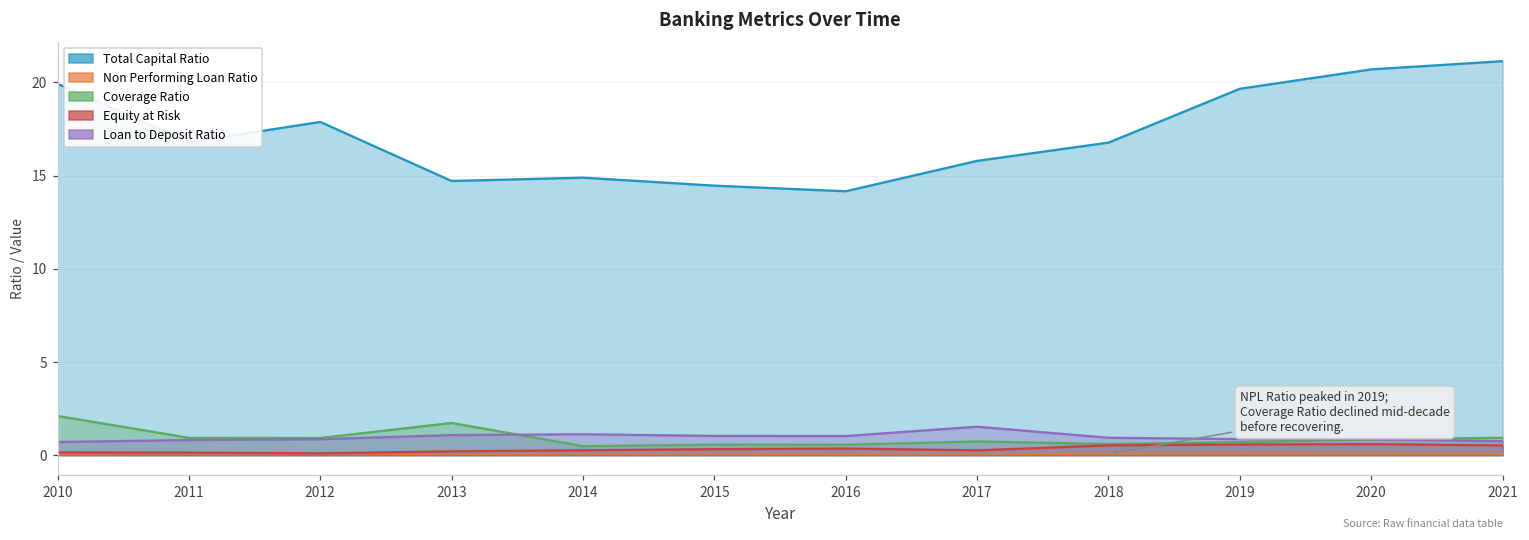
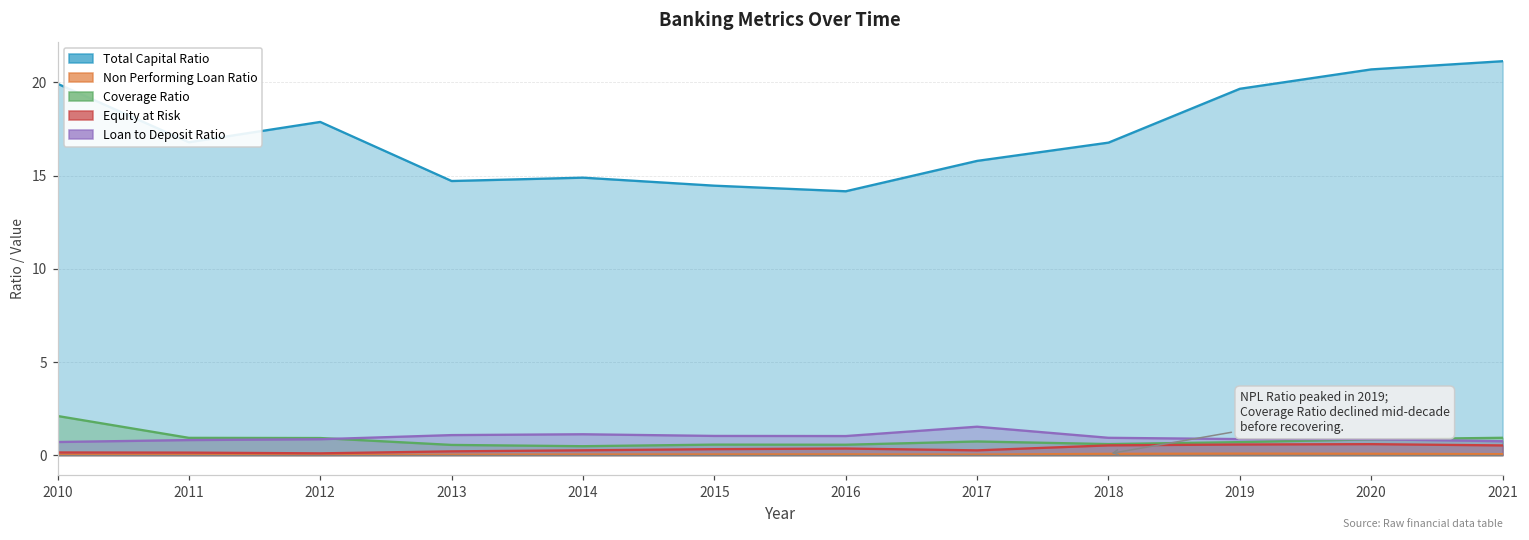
  {
    "Total Capital Ratio": {
      "2010": 19.9,
      "2011": 16.8,
      "2012": 17.9,
      "2013": 14.7,
      "2014": 14.9,
      "2015": 14.5,
      "2016": 14.2,
      "2017": 15.8,
      "2018": 16.8,
      "2019": 19.7,
      "2020": 20.7,
      "2021": 21.1
    },
    "Coverage Ratio": {
      "2010": 2.1,
-     "2013": 1.7,
+     "2013": 0.5,
      "2014": 0.5,
      "2015": 0.6,
      "2016": 0.6,
      "2017": 0.7,
      "2021": 0.9
    },
    "Loan to Deposit Ratio": {
      "2010": 0.7,
      "2013": 1.1,
      "2014": 1.1,
      "2015": 1.0,
      "2016": 1.0,
      "2017": 1.5,
      "2018": 0.9,
      "2021": 0.7
    }
  }
